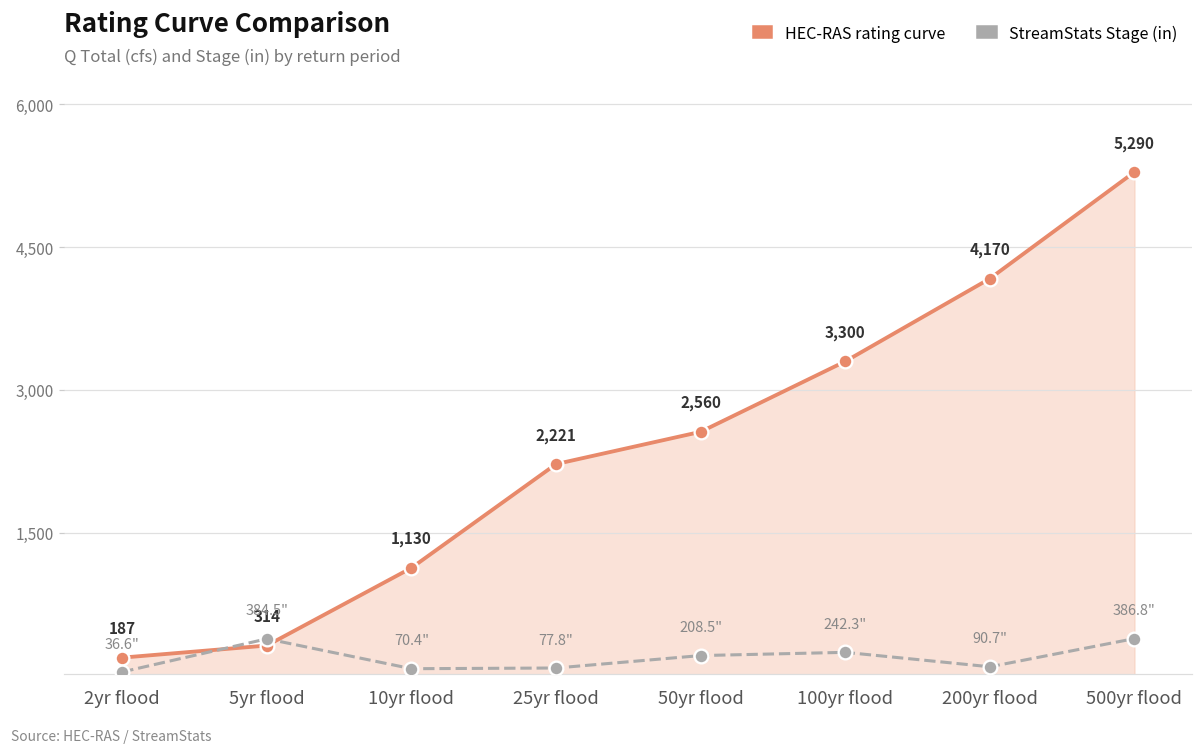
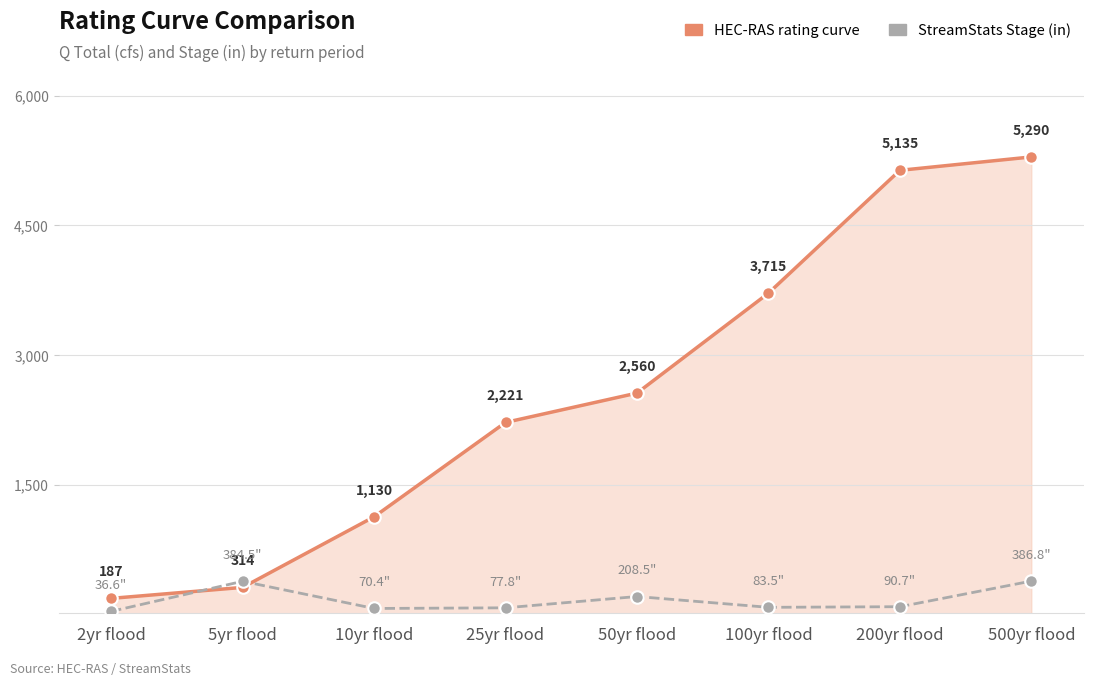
  {
    "HEC-RAS rating curve": {
      "2yr flood": "187",
      "10yr flood": "1,130",
      "25yr flood": "2,221",
      "50yr flood": "2,560",
-     "100yr flood": "3,300",
-     "200yr flood": "4,170",
+     "100yr flood": "3,715",
+     "200yr flood": "5,135",
      "500yr flood": "5,290"
    },
    "StreamStats Stage (in)": {
      "2yr flood": "36.6\"",
      "10yr flood": "70.4\"",
      "25yr flood": "77.8\"",
      "50yr flood": "208.5\"",
-     "100yr flood": "242.3\"",
+     "100yr flood": "83.5\"",
      "200yr flood": "90.7\"",
      "500yr flood": "386.8\""
    }
  }
